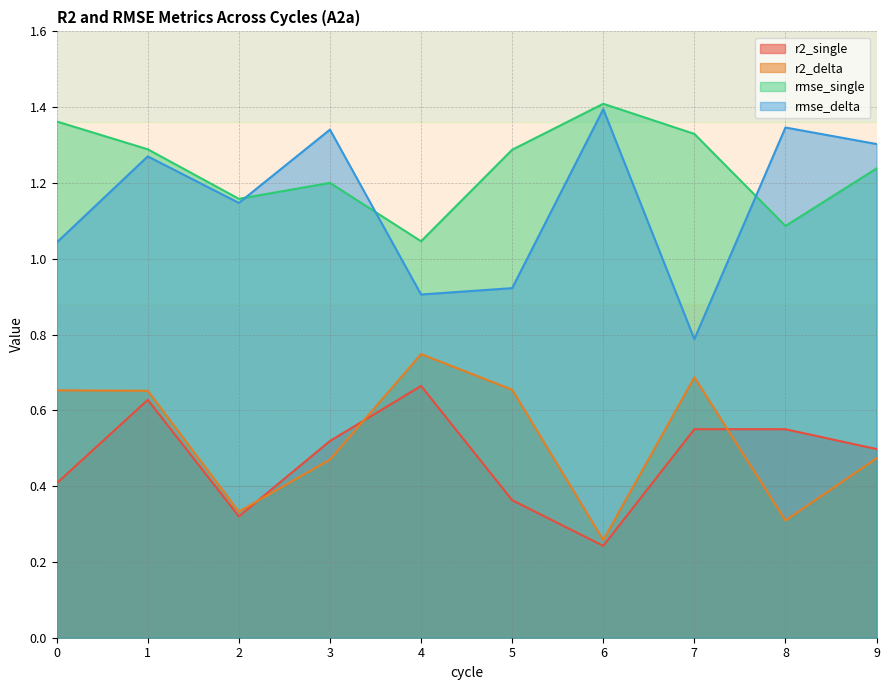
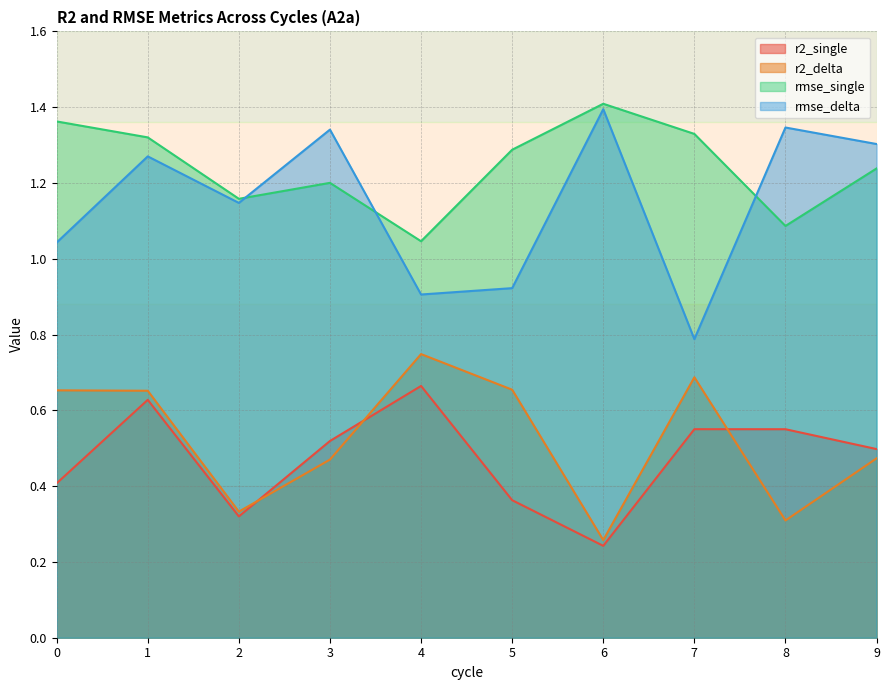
  {
    "rmse_single": {
      "0": 1.36,
-     "1": 1.29,
+     "1": 1.32,
      "2": 1.16,
      "3": 1.20,
      "4": 1.05,
      "5": 1.29,
      "6": 1.41,
      "7": 1.33,
      "8": 1.09,
      "9": 1.24
    },
    "rmse_delta": {
      "0": 1.04,
      "1": 1.27,
      "2": 1.15,
      "3": 1.34,
      "4": 0.91,
      "5": 0.92,
      "6": 1.39,
      "7": 0.79,
      "8": 1.35,
      "9": 1.30
    }
  }
